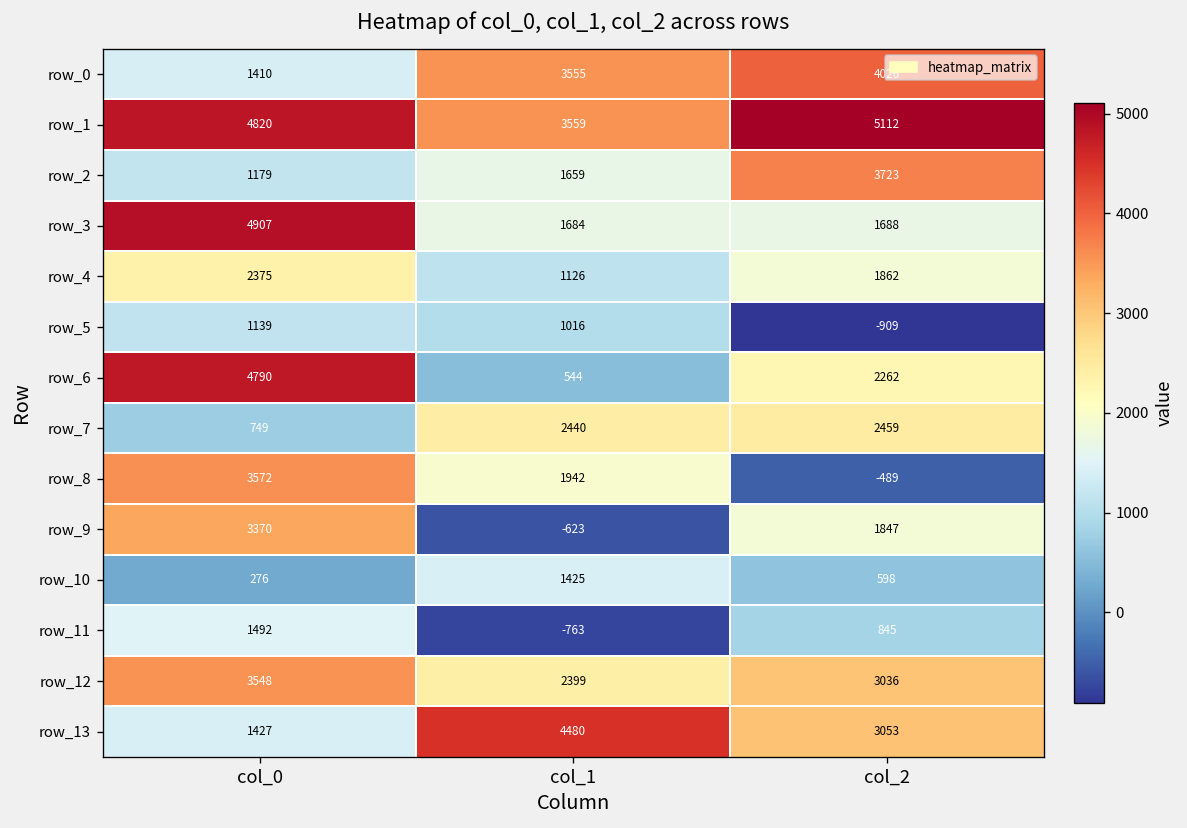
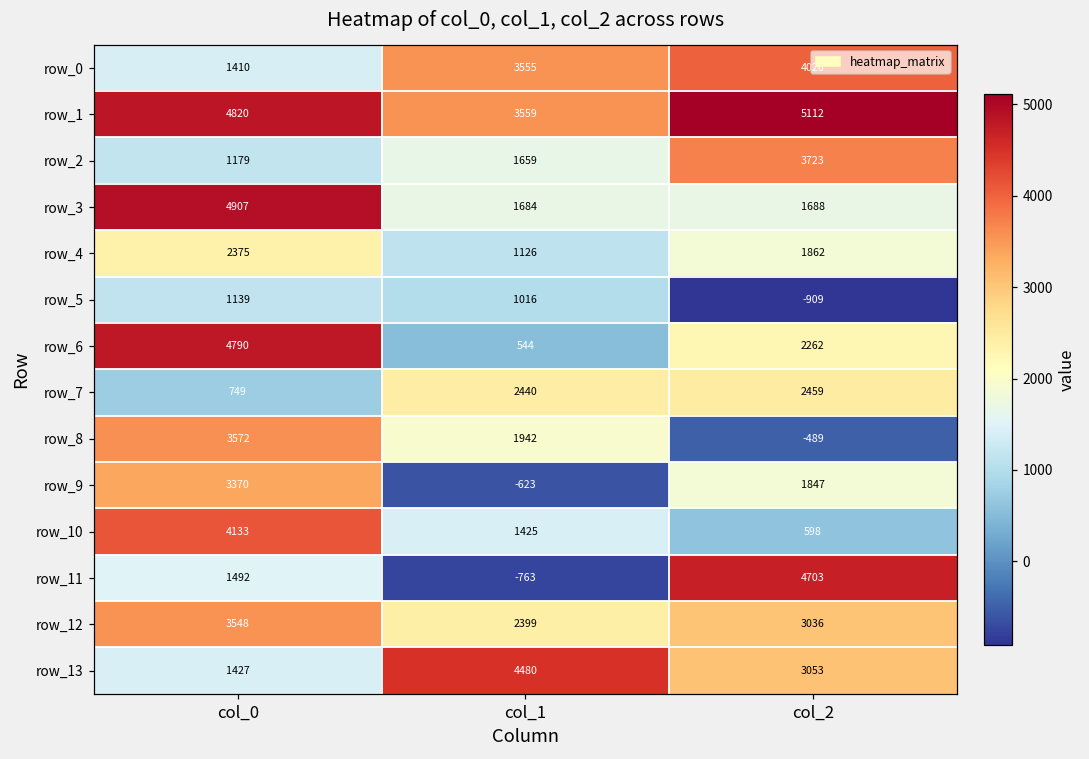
  {
    "row_0": {
      "col_0": 1410,
      "col_1": 3555
    },
    "row_1": {
      "col_0": 4820,
      "col_1": 3559,
      "col_2": 5112
    },
    "row_2": {
      "col_0": 1179,
      "col_1": 1659,
      "col_2": 3723
    },
    "row_3": {
      "col_0": 4907,
      "col_1": 1684,
      "col_2": 1688
    },
    "row_4": {
      "col_0": 2375,
      "col_1": 1126,
      "col_2": 1862
    },
    "row_5": {
      "col_0": 1139,
      "col_1": 1016,
      "col_2": -909
    },
    "row_6": {
      "col_0": 4790,
      "col_1": 544,
      "col_2": 2262
    },
    "row_7": {
      "col_0": 749,
      "col_1": 2440,
      "col_2": 2459
    },
    "row_8": {
      "col_0": 3572,
      "col_1": 1942,
      "col_2": -489
    },
    "row_9": {
      "col_0": 3370,
      "col_1": -623,
      "col_2": 1847
    },
    "row_10": {
-     "col_0": 276,
+     "col_0": 4133,
      "col_1": 1425,
      "col_2": 598
    },
    "row_11": {
      "col_0": 1492,
      "col_1": -763,
-     "col_2": 845
+     "col_2": 4703
    },
    "row_12": {
      "col_0": 3548,
      "col_1": 2399,
      "col_2": 3036
    },
    "row_13": {
      "col_0": 1427,
      "col_1": 4480,
      "col_2": 3053
    }
  }
